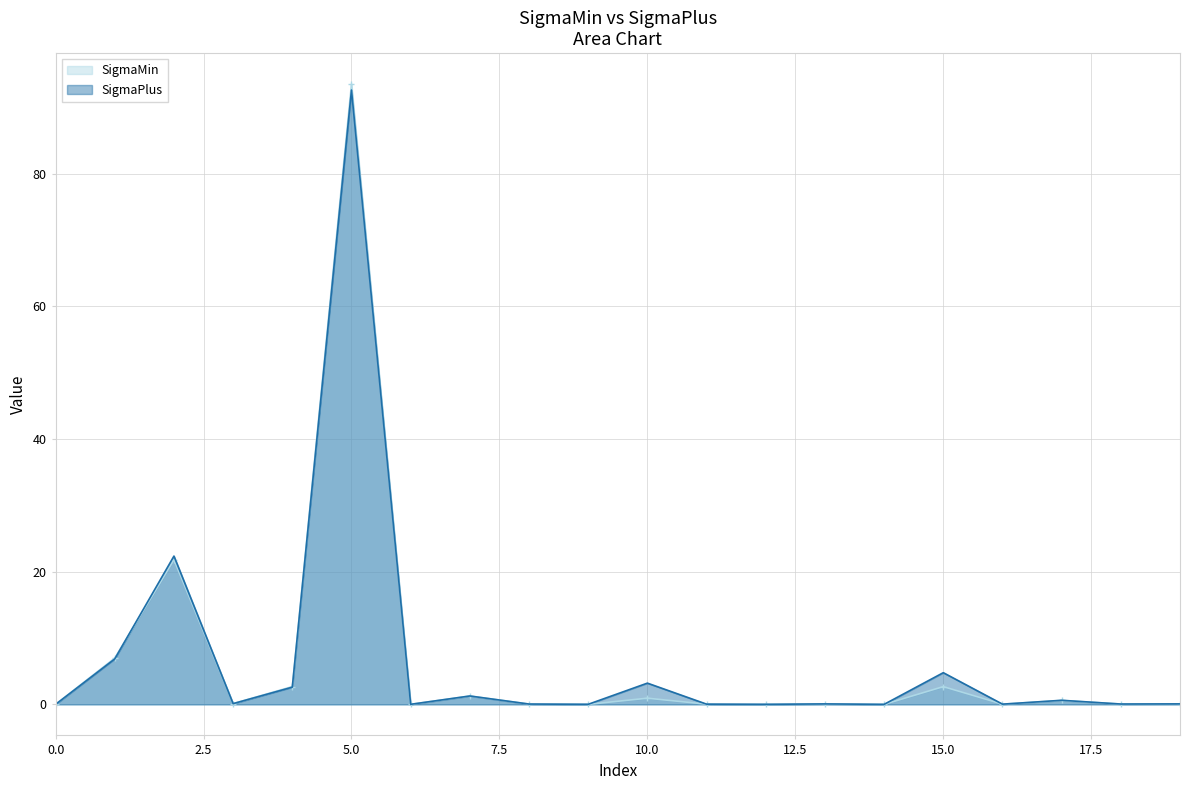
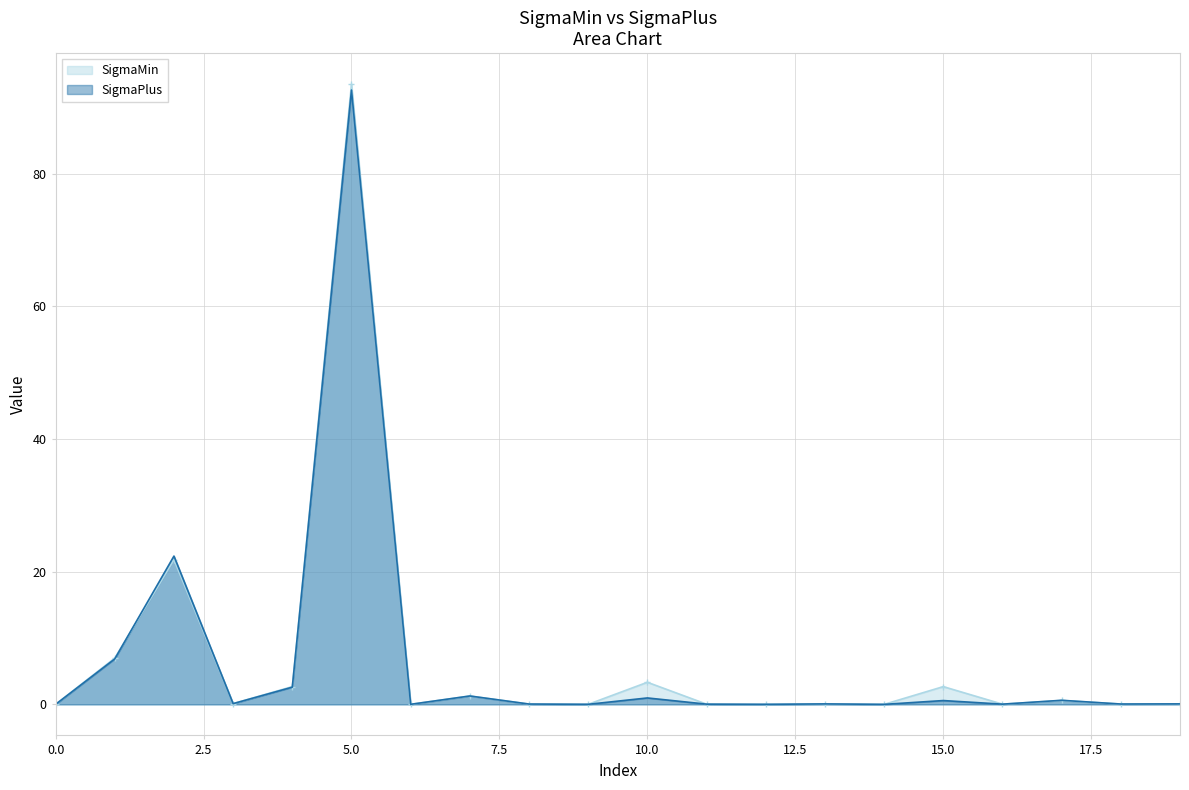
  {
    "SigmaMin": {
      "5.0": 94,
-     "10.0": 1,
+     "10.0": 3,
      "15.0": 3
    },
    "SigmaPlus": {
      "5.0": 93,
-     "10.0": 3,
-     "15.0": 5
+     "10.0": 1,
+     "15.0": 1
    }
  }
